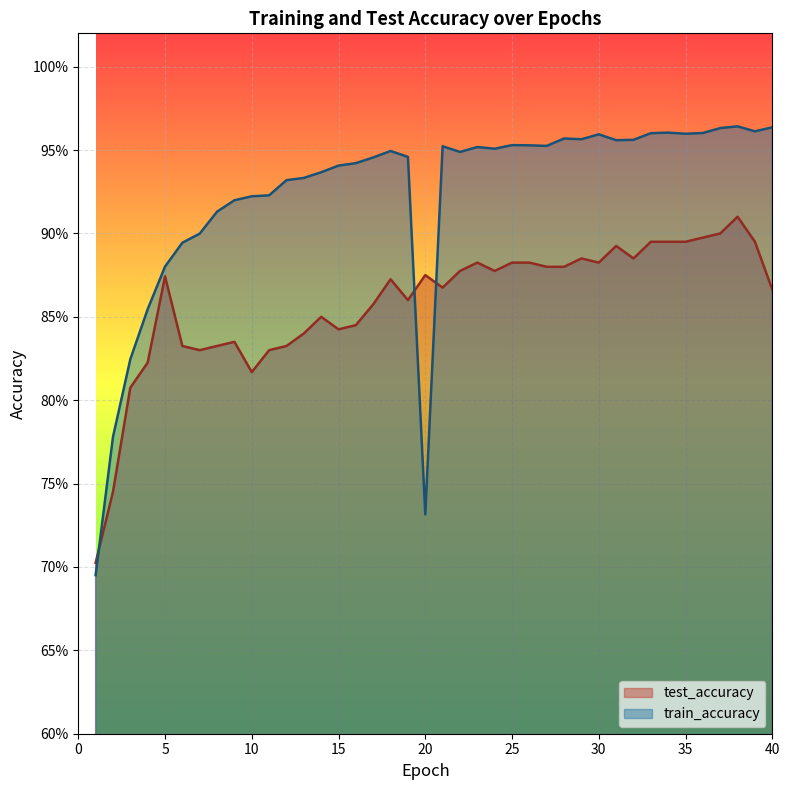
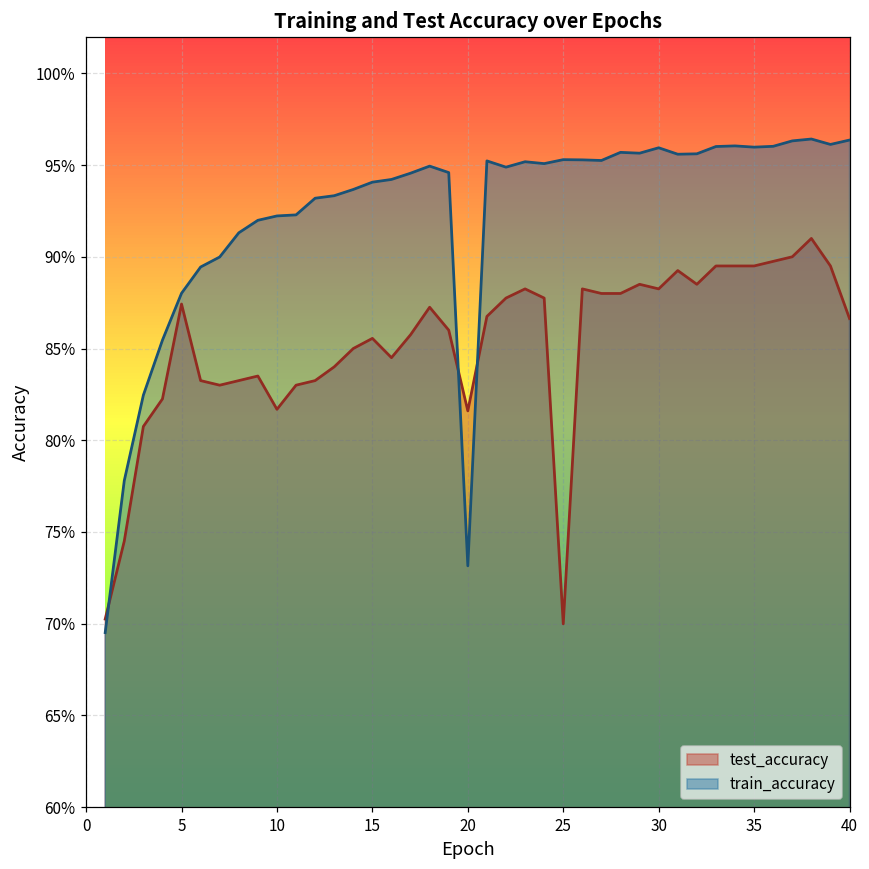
  {
    "test_accuracy": {
      "5": "87.4%",
      "10": "81.7%",
-     "15": "84.3%",
-     "20": "87.5%",
-     "25": "88.2%",
+     "15": "85.6%",
+     "20": "81.6%",
+     "25": "70.0%",
      "30": "88.2%",
      "35": "89.5%",
      "40": "86.6%"
    },
    "train_accuracy": {
      "5": "88.0%",
      "10": "92.2%",
      "15": "94.1%",
      "20": "73.2%",
      "25": "95.3%",
      "30": "95.9%",
      "35": "96.0%",
      "40": "96.4%"
    }
  }
